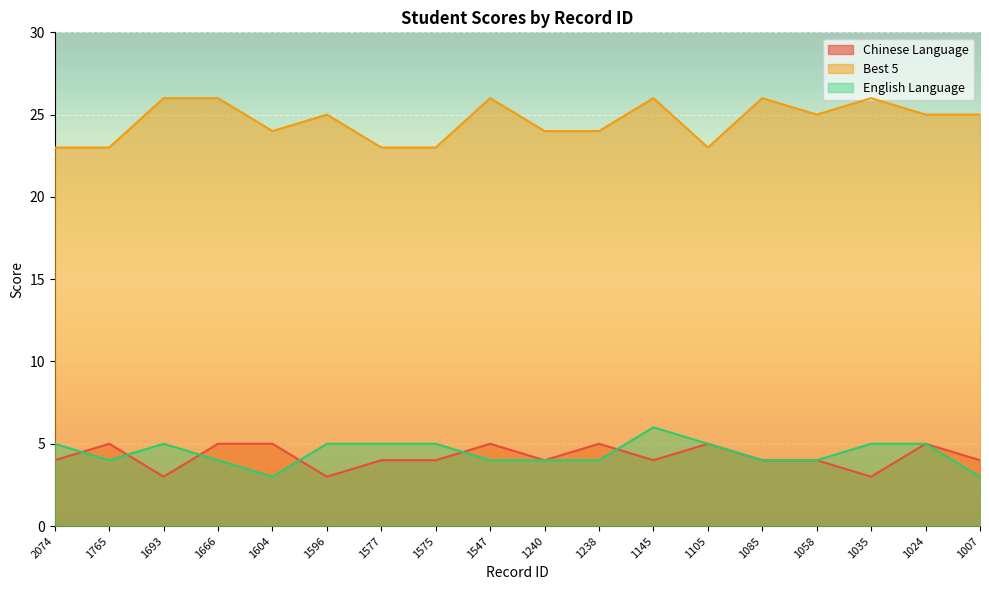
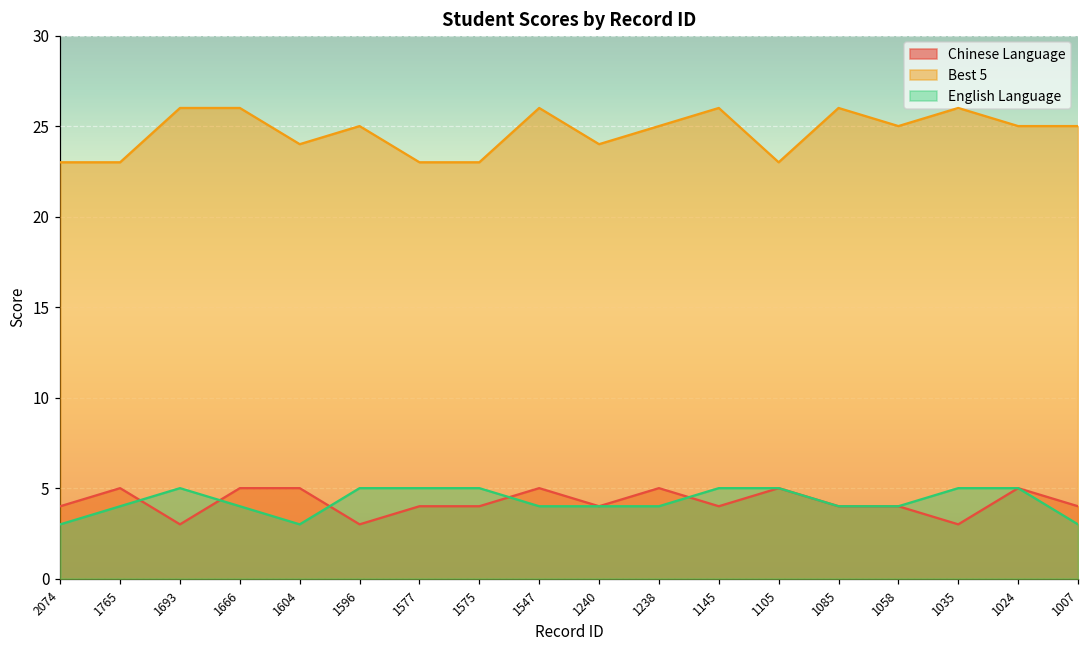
  {
    "Chinese Language": {
      "2074": 4,
      "1765": 5,
      "1693": 3,
      "1666": 5,
      "1604": 5,
      "1596": 3,
      "1577": 4,
      "1575": 4,
      "1547": 5,
      "1238": 5,
      "1145": 4,
      "1035": 3,
      "1007": 4
    },
    "Best 5": {
      "2074": 23,
      "1765": 23,
      "1693": 26,
      "1666": 26,
      "1604": 24,
      "1596": 25,
      "1577": 23,
      "1575": 23,
      "1547": 26,
      "1240": 24,
-     "1238": 24,
+     "1238": 25,
      "1145": 26,
      "1105": 23,
      "1085": 26,
      "1058": 25,
      "1024": 25,
      "1007": 25
    },
    "English Language": {
-     "2074": 5,
+     "2074": 3,
      "1765": 4,
      "1693": 5,
      "1666": 4,
      "1604": 3,
      "1596": 5,
      "1577": 5,
      "1575": 5,
      "1547": 4,
      "1238": 4,
-     "1145": 6,
+     "1145": 5,
      "1035": 5,
      "1007": 3
    }
  }
